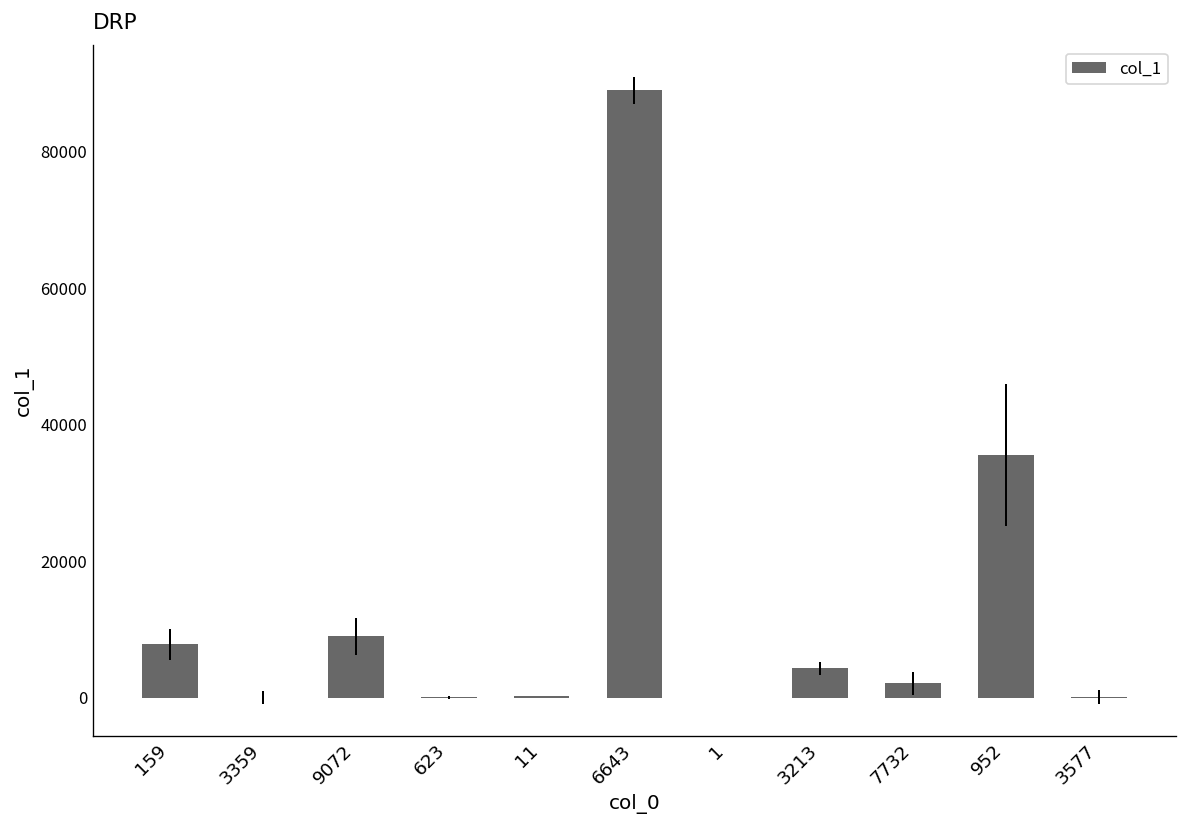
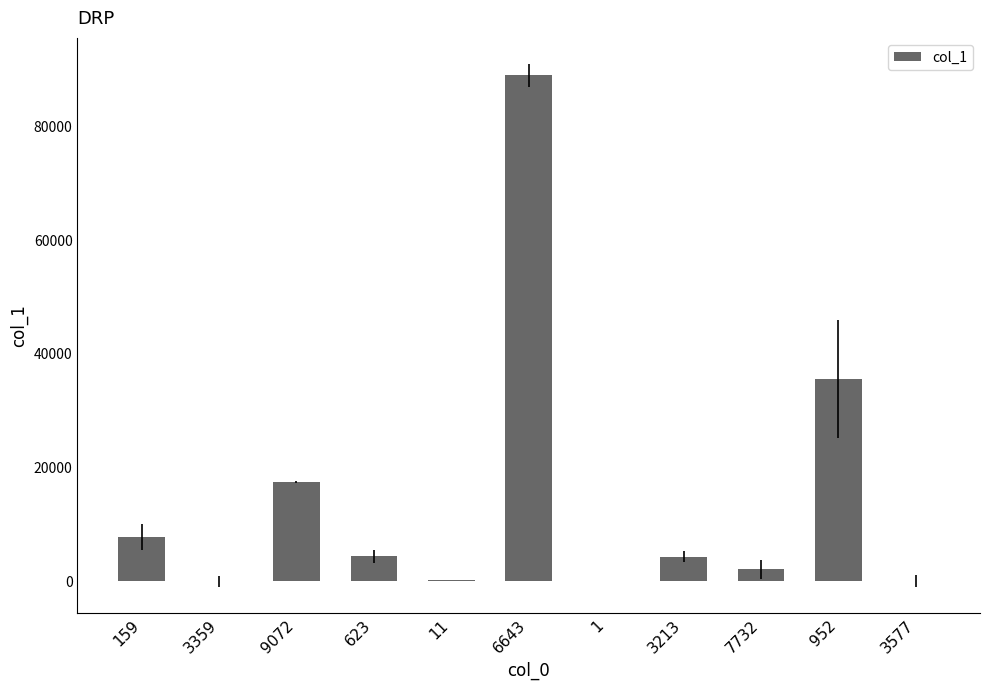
  {
    "159": 8000,
-   "9072": 9000,
-   "623": 0,
+   "9072": 17000,
+   "623": 4000,
    "6643": 89000,
    "3213": 4000,
    "7732": 2000,
    "952": 36000
  }
